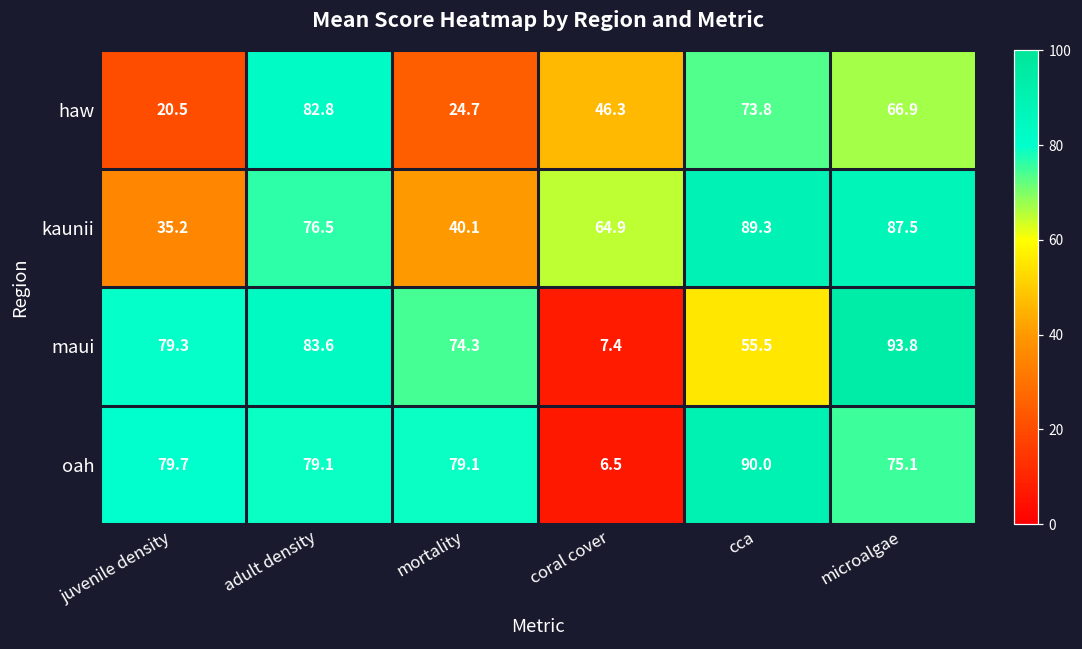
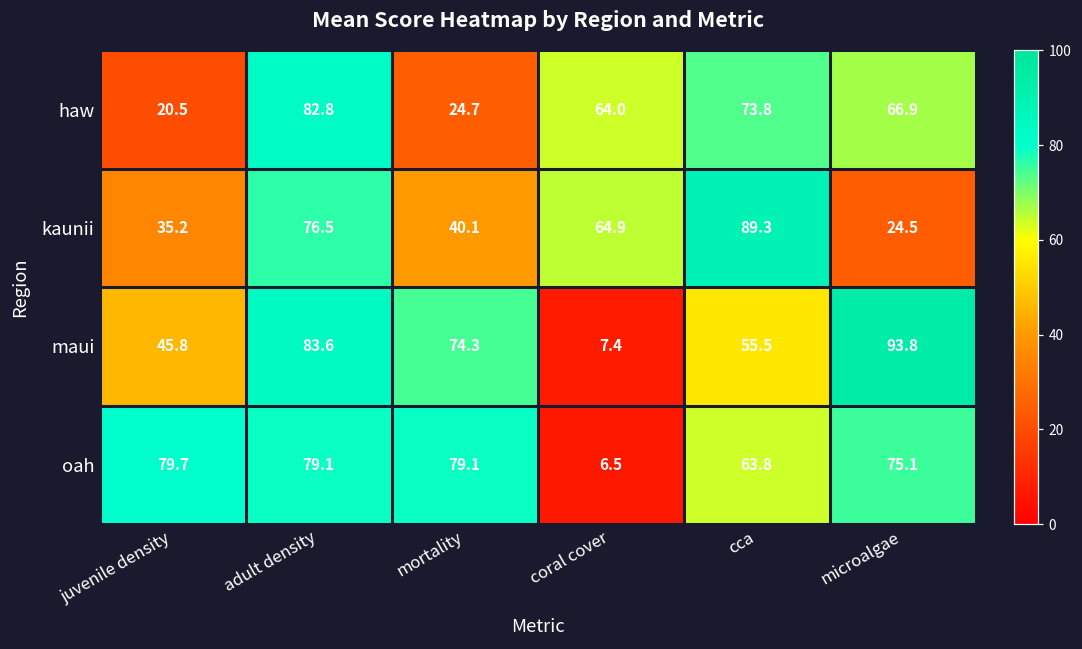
  {
    "haw": {
      "juvenile density": 20.5,
      "adult density": 82.8,
      "mortality": 24.7,
-     "coral cover": 46.3,
+     "coral cover": 64.0,
      "cca": 73.8,
      "microalgae": 66.9
    },
    "kaunii": {
      "juvenile density": 35.2,
      "adult density": 76.5,
      "mortality": 40.1,
      "coral cover": 64.9,
      "cca": 89.3,
-     "microalgae": 87.5
+     "microalgae": 24.5
    },
    "maui": {
-     "juvenile density": 79.3,
+     "juvenile density": 45.8,
      "adult density": 83.6,
      "mortality": 74.3,
      "coral cover": 7.4,
      "cca": 55.5,
      "microalgae": 93.8
    },
    "oah": {
      "juvenile density": 79.7,
      "adult density": 79.1,
      "mortality": 79.1,
      "coral cover": 6.5,
-     "cca": 90.0,
+     "cca": 63.8,
      "microalgae": 75.1
    }
  }
